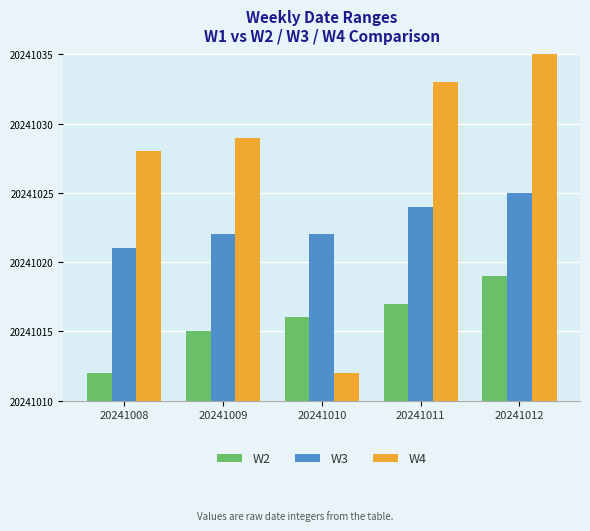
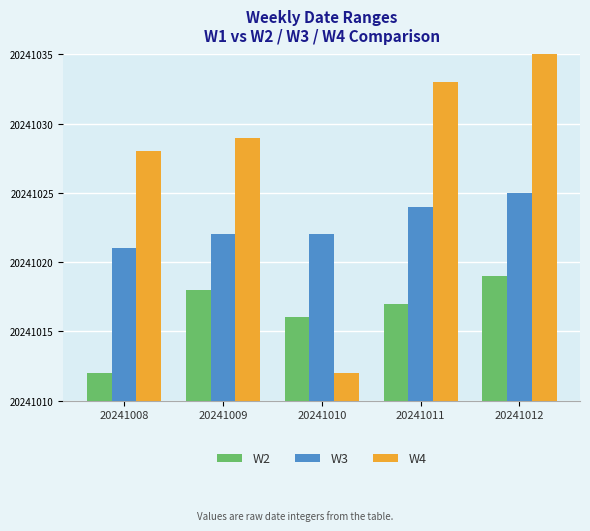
  {
    "W2": {
      "20241008": 20241012,
-     "20241009": 20241015,
+     "20241009": 20241018,
      "20241010": 20241016,
      "20241011": 20241017,
      "20241012": 20241019
    },
    "W3": {
      "20241008": 20241021,
      "20241009": 20241022,
      "20241010": 20241022,
      "20241011": 20241024,
      "20241012": 20241025
    },
    "W4": {
      "20241008": 20241028,
      "20241009": 20241029,
      "20241010": 20241012,
      "20241011": 20241033
    }
  }
